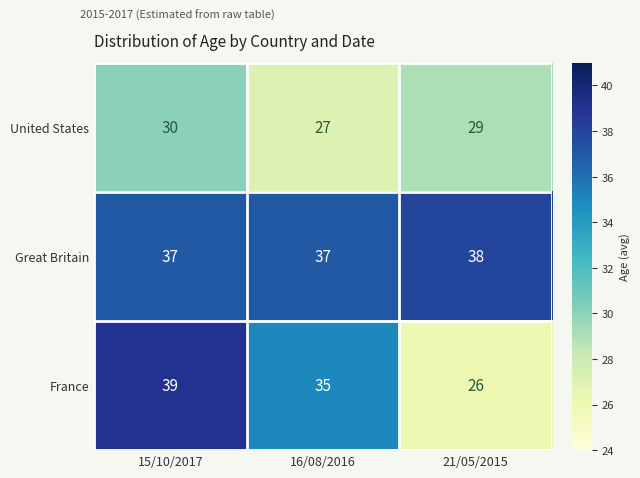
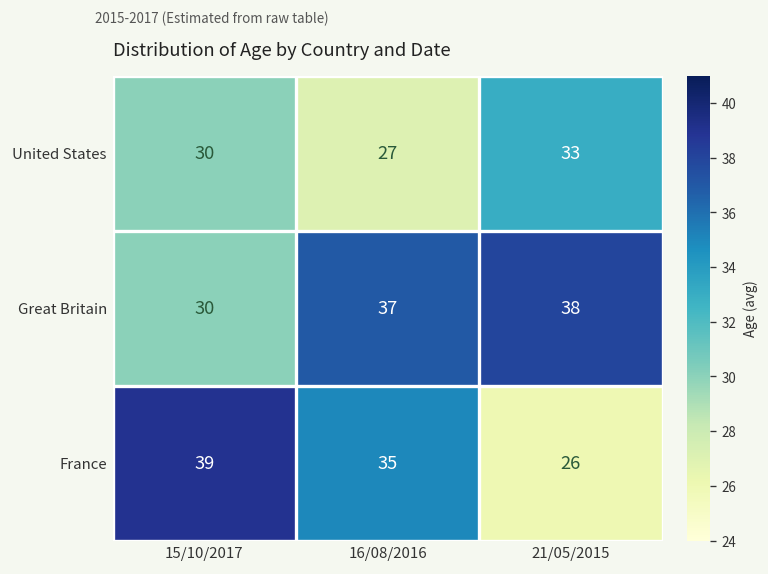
  {
    "United States": {
      "15/10/2017": 30,
      "16/08/2016": 27,
-     "21/05/2015": 29
+     "21/05/2015": 33
    },
    "Great Britain": {
-     "15/10/2017": 37,
+     "15/10/2017": 30,
      "16/08/2016": 37,
      "21/05/2015": 38
    },
    "France": {
      "15/10/2017": 39,
      "16/08/2016": 35,
      "21/05/2015": 26
    }
  }
